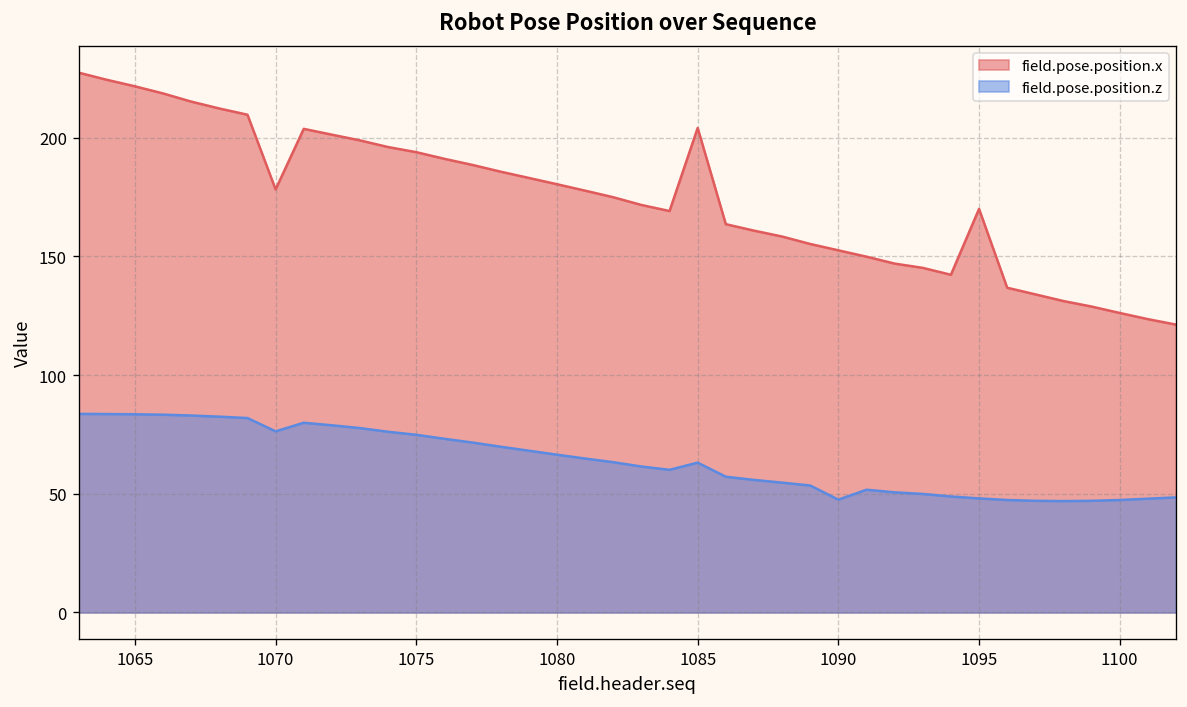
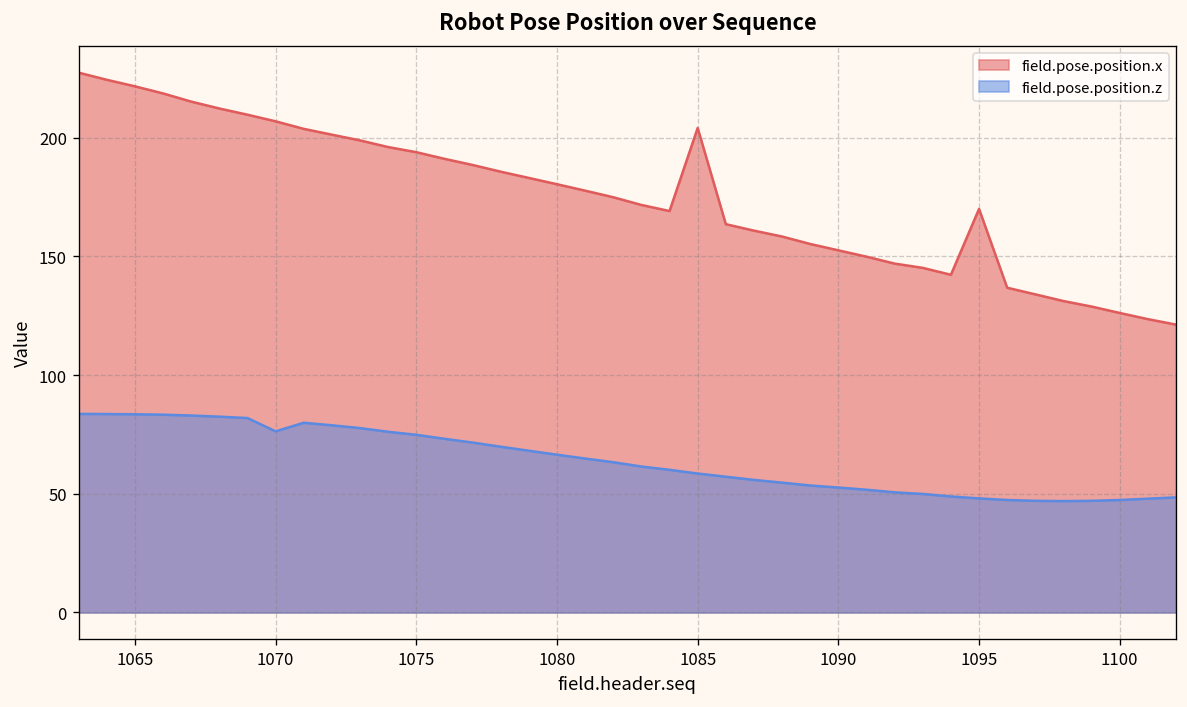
  {
    "field.pose.position.x": {
      "1065": 222,
-     "1070": 178,
+     "1070": 207,
      "1075": 194,
      "1080": 180,
      "1085": 204,
      "1090": 153,
      "1095": 170,
      "1100": 126
    },
    "field.pose.position.z": {
      "1065": 84,
      "1070": 76,
      "1075": 75,
      "1080": 66,
-     "1085": 63,
-     "1090": 48,
+     "1085": 59,
+     "1090": 53,
      "1095": 48,
      "1100": 47
    }
  }
